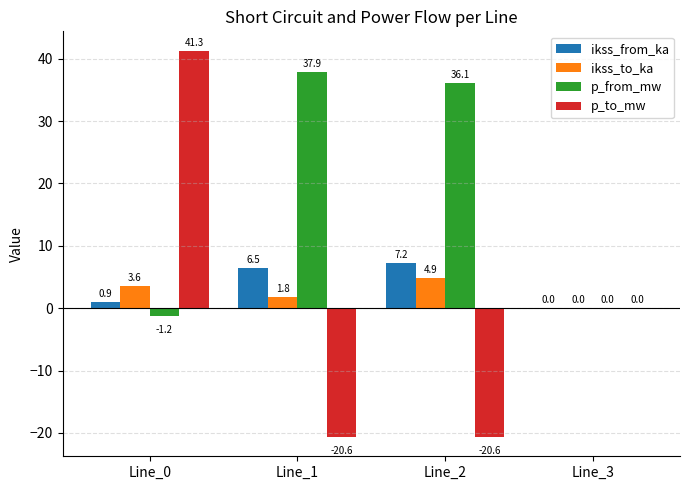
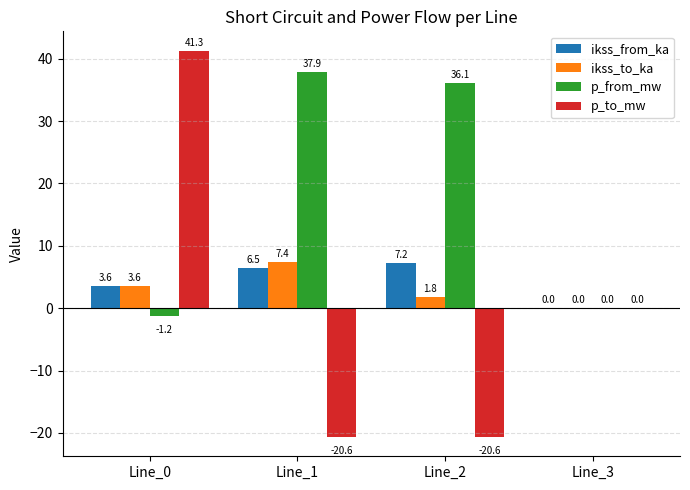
  {
    "ikss_from_ka": {
-     "Line_0": 0.9,
+     "Line_0": 3.6,
      "Line_1": 6.5,
      "Line_2": 7.2,
      "Line_3": 0.0
    },
    "ikss_to_ka": {
      "Line_0": 3.6,
-     "Line_1": 1.8,
-     "Line_2": 4.9,
+     "Line_1": 7.4,
+     "Line_2": 1.8,
      "Line_3": 0.0
    },
    "p_from_mw": {
      "Line_0": -1.2,
      "Line_1": 37.9,
      "Line_2": 36.1,
      "Line_3": 0.0
    },
    "p_to_mw": {
      "Line_0": 41.3,
      "Line_1": -20.6,
      "Line_2": -20.6,
      "Line_3": 0.0
    }
  }
